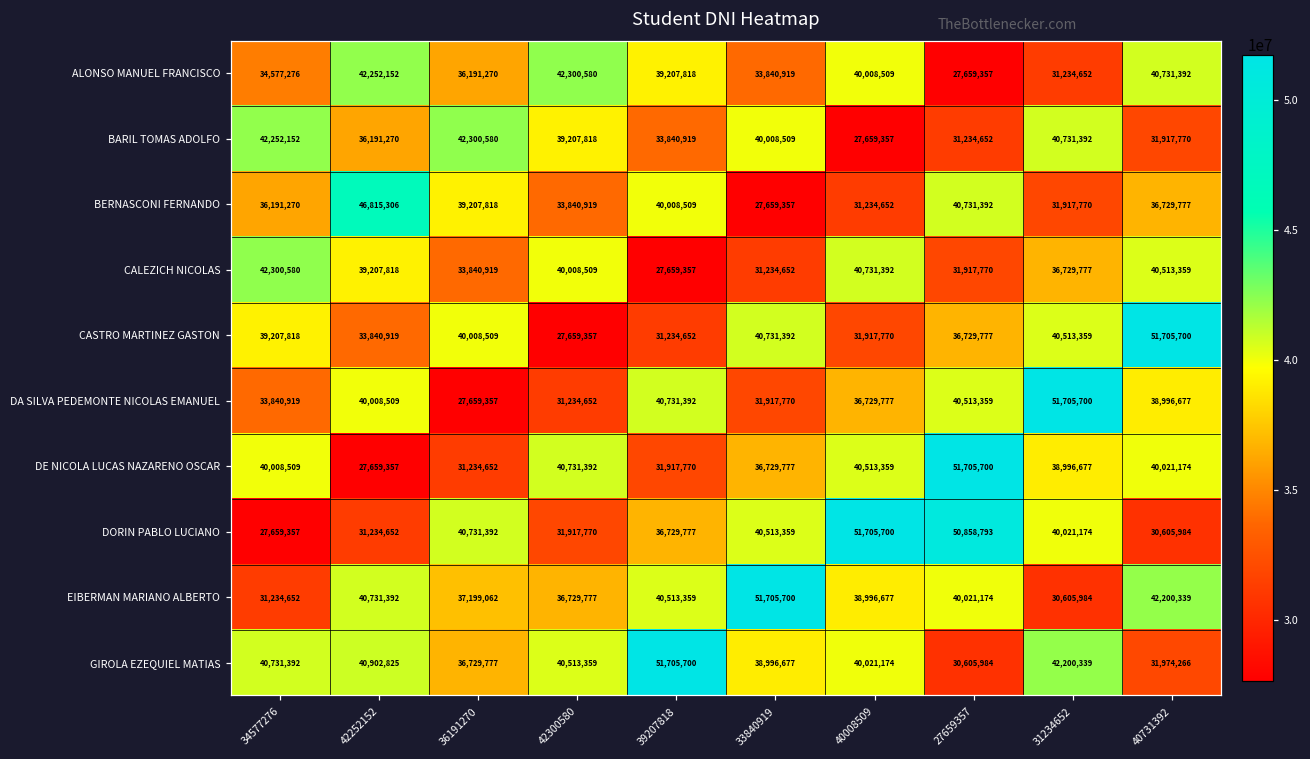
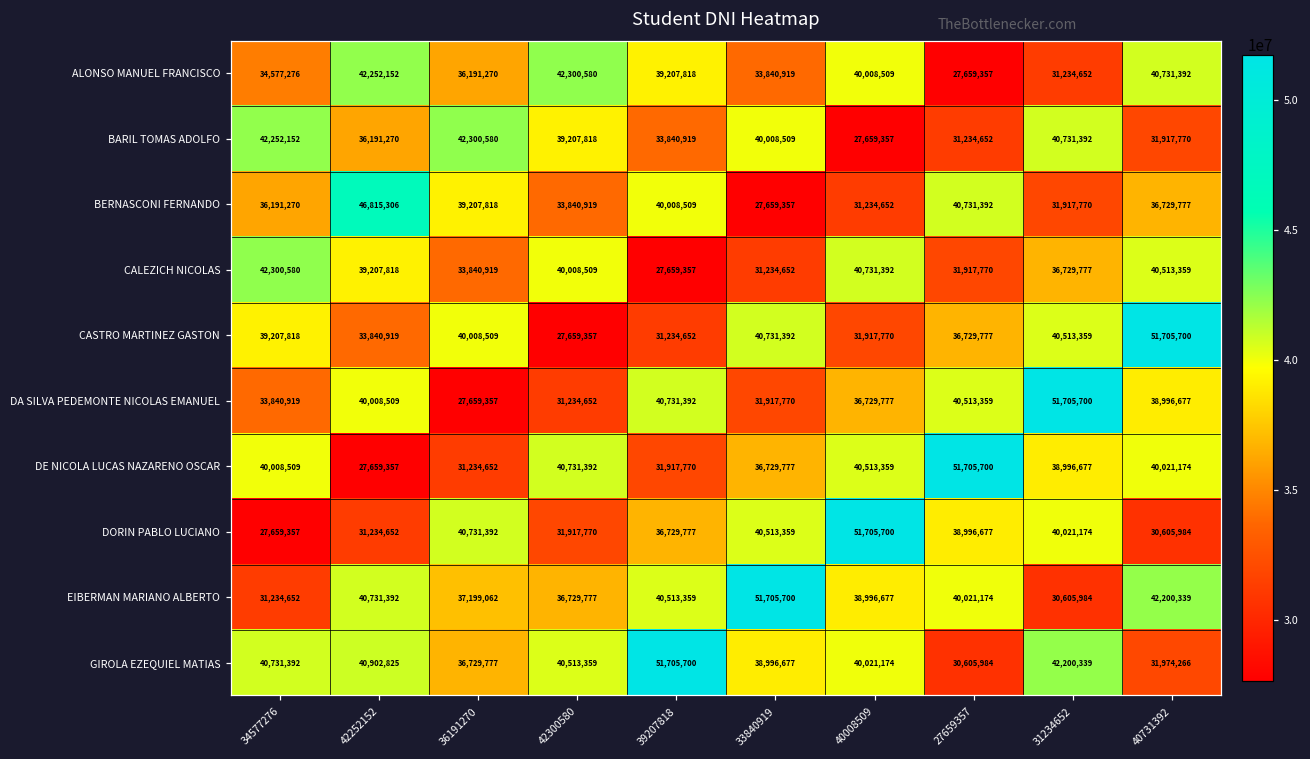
  {
    "ALONSO MANUEL FRANCISCO": {
      "34577276": "34,577,276",
      "42252152": "42,252,152",
      "36191270": "36,191,270",
      "42300580": "42,300,580",
      "39207818": "39,207,818",
      "33840919": "33,840,919",
      "40008509": "40,008,509",
      "27659357": "27,659,357",
      "31234652": "31,234,652",
      "40731392": "40,731,392"
    },
    "BARIL TOMAS ADOLFO": {
      "34577276": "42,252,152",
      "42252152": "36,191,270",
      "36191270": "42,300,580",
      "42300580": "39,207,818",
      "39207818": "33,840,919",
      "33840919": "40,008,509",
      "40008509": "27,659,357",
      "27659357": "31,234,652",
      "31234652": "40,731,392",
      "40731392": "31,917,770"
    },
    "BERNASCONI FERNANDO": {
      "34577276": "36,191,270",
      "42252152": "46,815,306",
      "36191270": "39,207,818",
      "42300580": "33,840,919",
      "39207818": "40,008,509",
      "33840919": "27,659,357",
      "40008509": "31,234,652",
      "27659357": "40,731,392",
      "31234652": "31,917,770",
      "40731392": "36,729,777"
    },
    "CALEZICH NICOLAS": {
      "34577276": "42,300,580",
      "42252152": "39,207,818",
      "36191270": "33,840,919",
      "42300580": "40,008,509",
      "39207818": "27,659,357",
      "33840919": "31,234,652",
      "40008509": "40,731,392",
      "27659357": "31,917,770",
      "31234652": "36,729,777",
      "40731392": "40,513,359"
    },
    "CASTRO MARTINEZ GASTON": {
      "34577276": "39,207,818",
      "42252152": "33,840,919",
      "36191270": "40,008,509",
      "42300580": "27,659,357",
      "39207818": "31,234,652",
      "33840919": "40,731,392",
      "40008509": "31,917,770",
      "27659357": "36,729,777",
      "31234652": "40,513,359",
      "40731392": "51,705,700"
    },
    "DA SILVA PEDEMONTE NICOLAS EMANUEL": {
      "34577276": "33,840,919",
      "42252152": "40,008,509",
      "36191270": "27,659,357",
      "42300580": "31,234,652",
      "39207818": "40,731,392",
      "33840919": "31,917,770",
      "40008509": "36,729,777",
      "27659357": "40,513,359",
      "31234652": "51,705,700",
      "40731392": "38,996,677"
    },
    "DE NICOLA LUCAS NAZARENO OSCAR": {
      "34577276": "40,008,509",
      "42252152": "27,659,357",
      "36191270": "31,234,652",
      "42300580": "40,731,392",
      "39207818": "31,917,770",
      "33840919": "36,729,777",
      "40008509": "40,513,359",
      "27659357": "51,705,700",
      "31234652": "38,996,677",
      "40731392": "40,021,174"
    },
    "DORIN PABLO LUCIANO": {
      "34577276": "27,659,357",
      "42252152": "31,234,652",
      "36191270": "40,731,392",
      "42300580": "31,917,770",
      "39207818": "36,729,777",
      "33840919": "40,513,359",
      "40008509": "51,705,700",
-     "27659357": "50,858,793",
+     "27659357": "38,996,677",
      "31234652": "40,021,174",
      "40731392": "30,605,984"
    },
    "EIBERMAN MARIANO ALBERTO": {
      "34577276": "31,234,652",
      "42252152": "40,731,392",
      "36191270": "37,199,062",
      "42300580": "36,729,777",
      "39207818": "40,513,359",
      "33840919": "51,705,700",
      "40008509": "38,996,677",
      "27659357": "40,021,174",
      "31234652": "30,605,984",
      "40731392": "42,200,339"
    },
    "GIROLA EZEQUIEL MATIAS": {
      "34577276": "40,731,392",
      "42252152": "40,902,825",
      "36191270": "36,729,777",
      "42300580": "40,513,359",
      "39207818": "51,705,700",
      "33840919": "38,996,677",
      "40008509": "40,021,174",
      "27659357": "30,605,984",
      "31234652": "42,200,339",
      "40731392": "31,974,266"
    }
  }
